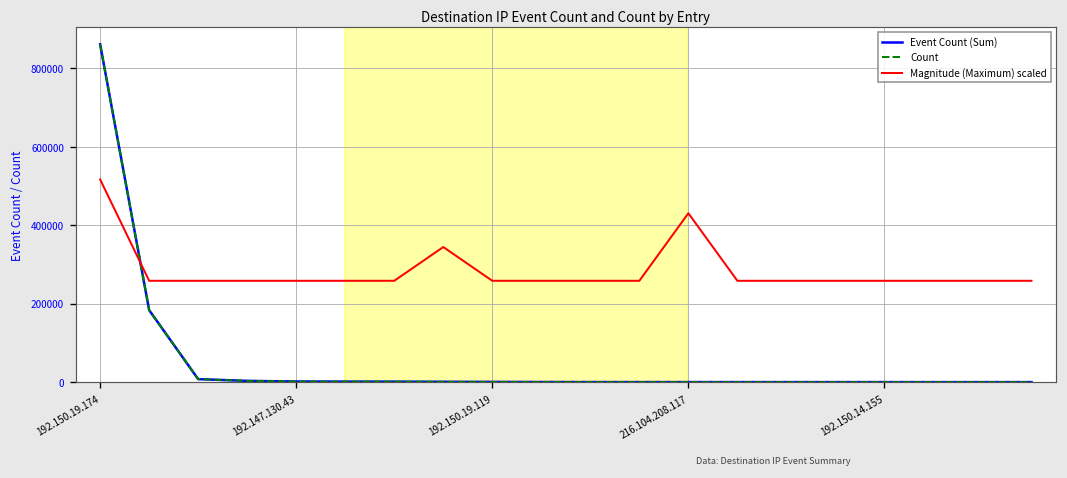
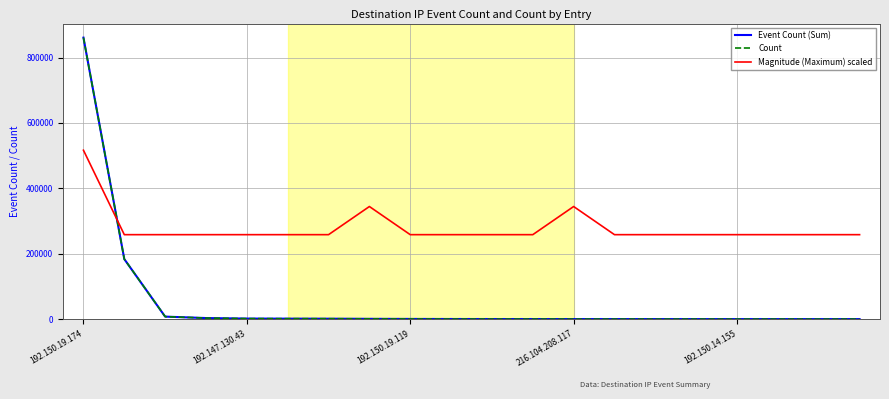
  {
    "Count": {
      "192.150.19.174": 860000,
      "192.147.130.43": 0,
      "192.150.19.119": 0,
      "216.104.208.117": 0,
      "192.150.14.155": 0
    },
    "Magnitude (Maximum) scaled": {
      "192.150.19.174": 520000,
      "192.147.130.43": 260000,
      "192.150.19.119": 260000,
-     "216.104.208.117": 430000,
+     "216.104.208.117": 340000,
      "192.150.14.155": 260000
    }
  }
